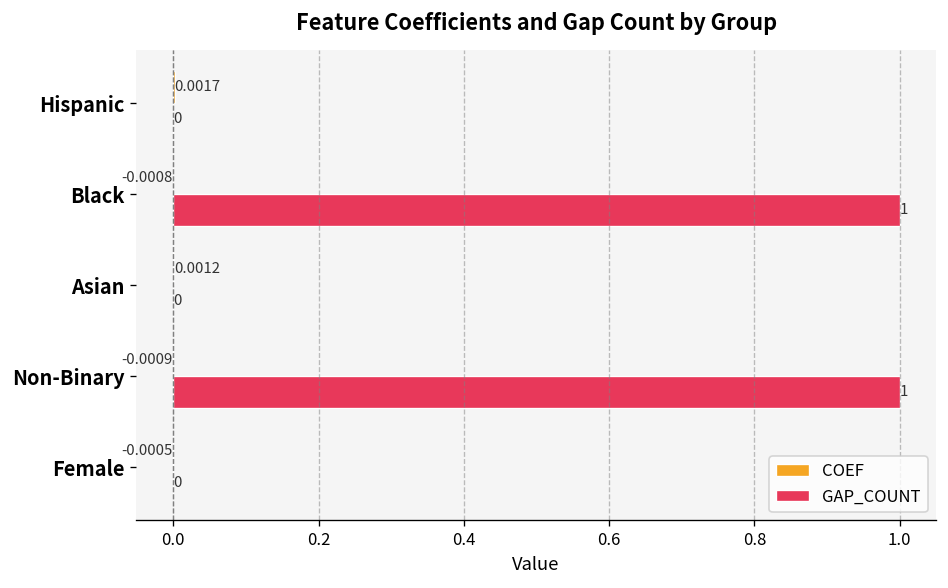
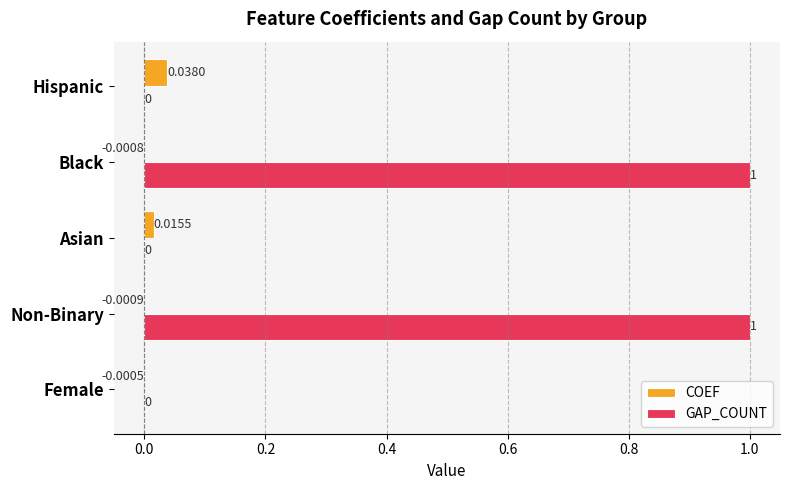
  {
    "COEF": {
-     "Hispanic": 0.0017,
+     "Hispanic": 0.0380,
      "Black": -0.0008,
-     "Asian": 0.0012,
+     "Asian": 0.0155,
      "Non-Binary": -0.0009,
      "Female": -0.0005
    },
    "GAP_COUNT": {
      "Hispanic": 0,
      "Black": 1,
      "Asian": 0,
      "Non-Binary": 1,
      "Female": 0
    }
  }
